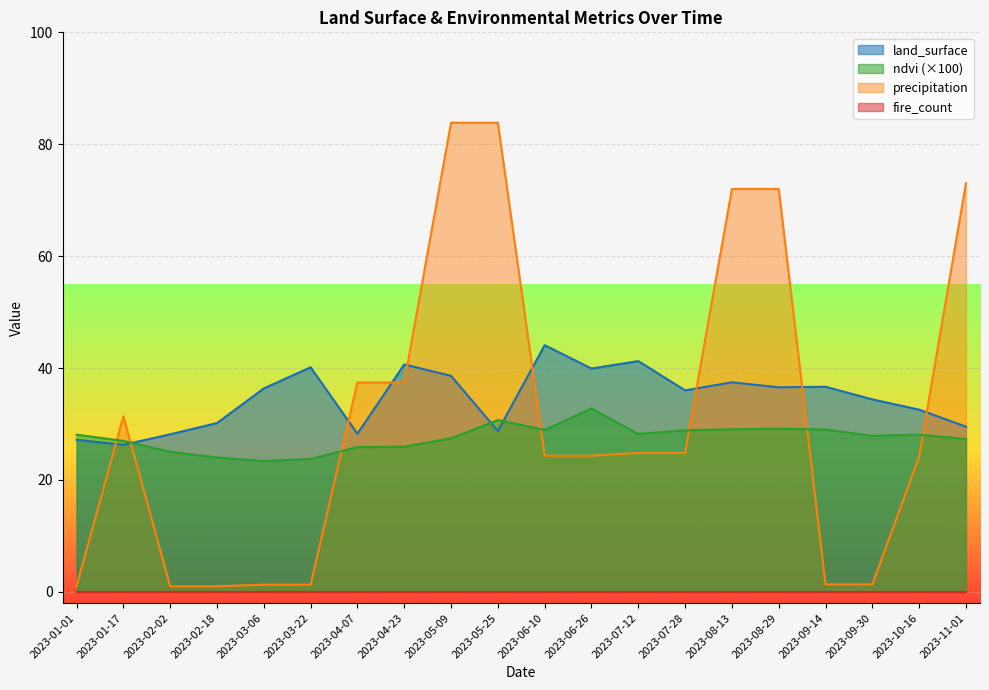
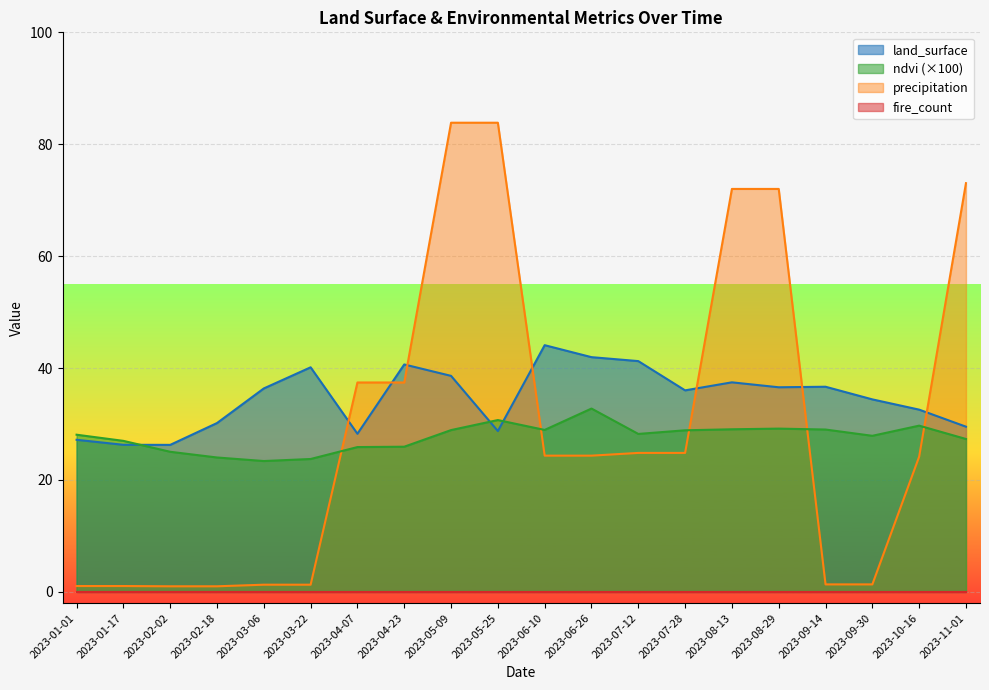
  {
    "land_surface": {
      "2023-01-01": 27,
      "2023-01-17": 26,
-     "2023-02-02": 28,
+     "2023-02-02": 26,
      "2023-02-18": 30,
      "2023-03-06": 36,
      "2023-03-22": 40,
      "2023-04-07": 28,
      "2023-04-23": 41,
      "2023-05-09": 39,
      "2023-05-25": 29,
      "2023-06-10": 44,
-     "2023-06-26": 40,
+     "2023-06-26": 42,
      "2023-07-12": 41,
      "2023-07-28": 36,
      "2023-08-13": 37,
      "2023-08-29": 37,
      "2023-09-14": 37,
      "2023-09-30": 34,
      "2023-10-16": 33,
      "2023-11-01": 30
    },
    "ndvi (×100)": {
      "2023-01-01": 28,
      "2023-01-17": 27,
      "2023-02-02": 25,
      "2023-02-18": 24,
      "2023-03-06": 23,
      "2023-03-22": 24,
      "2023-04-07": 26,
      "2023-04-23": 26,
-     "2023-05-09": 27,
+     "2023-05-09": 29,
      "2023-05-25": 31,
      "2023-06-10": 29,
      "2023-06-26": 33,
      "2023-07-12": 28,
      "2023-07-28": 29,
      "2023-08-13": 29,
      "2023-08-29": 29,
      "2023-09-14": 29,
      "2023-09-30": 28,
-     "2023-10-16": 28,
+     "2023-10-16": 30,
      "2023-11-01": 27
    },
    "precipitation": {
      "2023-01-01": 1,
-     "2023-01-17": 31,
+     "2023-01-17": 1,
      "2023-02-02": 1,
      "2023-02-18": 1,
      "2023-03-06": 1,
      "2023-03-22": 1,
      "2023-04-07": 37,
      "2023-04-23": 37,
      "2023-05-09": 84,
      "2023-05-25": 84,
      "2023-06-10": 24,
      "2023-06-26": 24,
      "2023-07-12": 25,
      "2023-07-28": 25,
      "2023-08-13": 72,
      "2023-08-29": 72,
      "2023-09-14": 1,
      "2023-09-30": 1,
      "2023-10-16": 24,
      "2023-11-01": 73
    },
    "fire_count": {
      "2023-01-01": 0,
      "2023-01-17": 0,
      "2023-02-02": 0,
      "2023-02-18": 0,
      "2023-03-06": 0,
      "2023-03-22": 0,
      "2023-04-07": 0,
      "2023-04-23": 0,
      "2023-05-09": 0,
      "2023-05-25": 0,
      "2023-06-10": 0,
      "2023-06-26": 0,
      "2023-07-12": 0,
      "2023-07-28": 0,
      "2023-08-13": 0,
      "2023-08-29": 0,
      "2023-09-14": 0,
      "2023-09-30": 0,
      "2023-10-16": 0,
      "2023-11-01": 0
    }
  }
